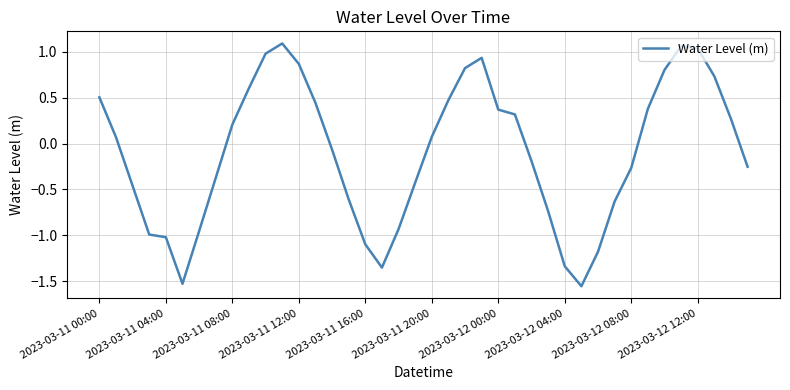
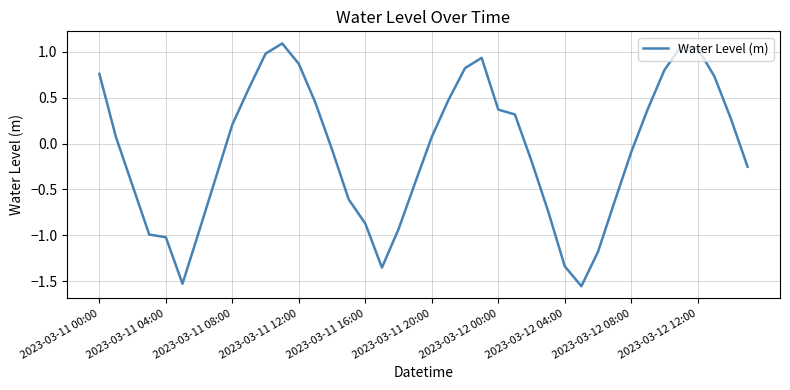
  {
-   "2023-03-11 00:00": 0.5,
+   "2023-03-11 00:00": 0.8,
    "2023-03-11 04:00": -1.0,
    "2023-03-11 08:00": 0.2,
    "2023-03-11 12:00": 0.9,
-   "2023-03-11 16:00": -1.1,
+   "2023-03-11 16:00": -0.9,
    "2023-03-11 20:00": 0.1,
    "2023-03-12 00:00": 0.4,
    "2023-03-12 04:00": -1.3,
-   "2023-03-12 08:00": -0.3
+   "2023-03-12 08:00": -0.1
  }
